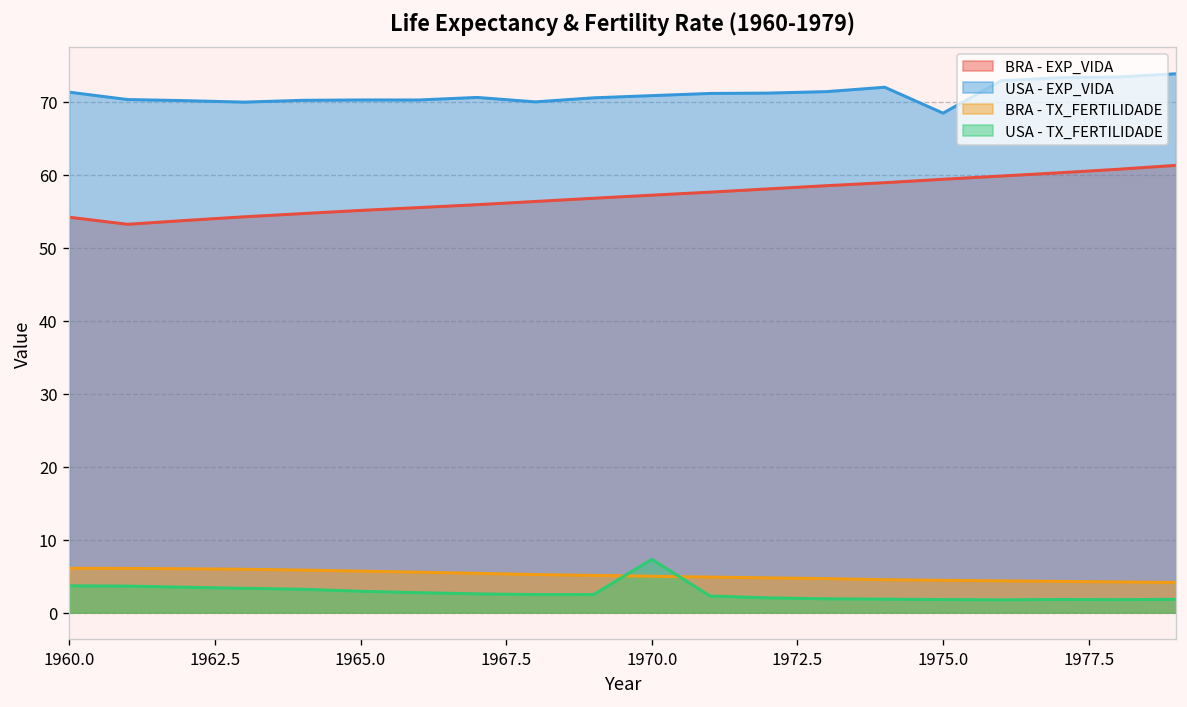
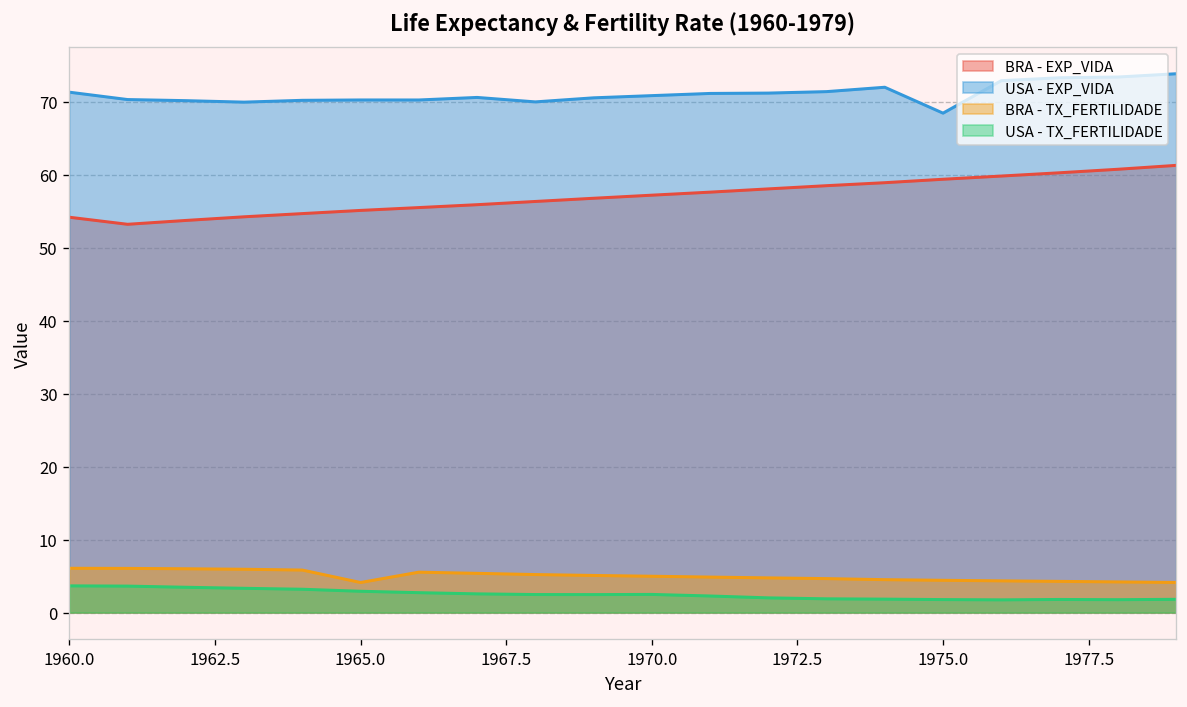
  {
    "BRA - EXP_VIDA": {
      "1960.0": 54,
      "1965.0": 55,
      "1970.0": 57,
      "1975.0": 59
    },
    "USA - EXP_VIDA": {
      "1960.0": 71,
      "1965.0": 70,
      "1970.0": 71,
      "1975.0": 68
    },
    "BRA - TX_FERTILIDADE": {
      "1960.0": 6,
-     "1965.0": 6,
+     "1965.0": 4,
      "1970.0": 5,
      "1975.0": 4
    },
    "USA - TX_FERTILIDADE": {
      "1960.0": 4,
      "1965.0": 3,
-     "1970.0": 7,
+     "1970.0": 2,
      "1975.0": 2
    }
  }
